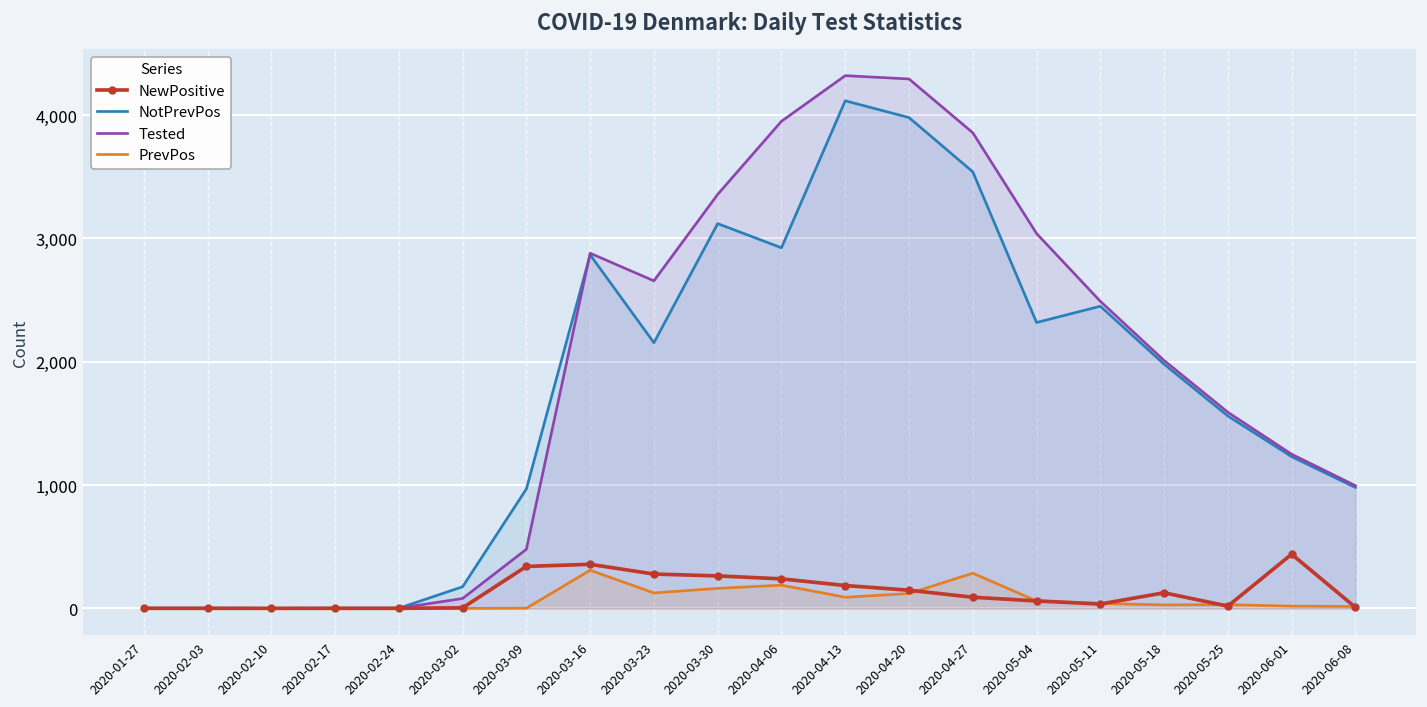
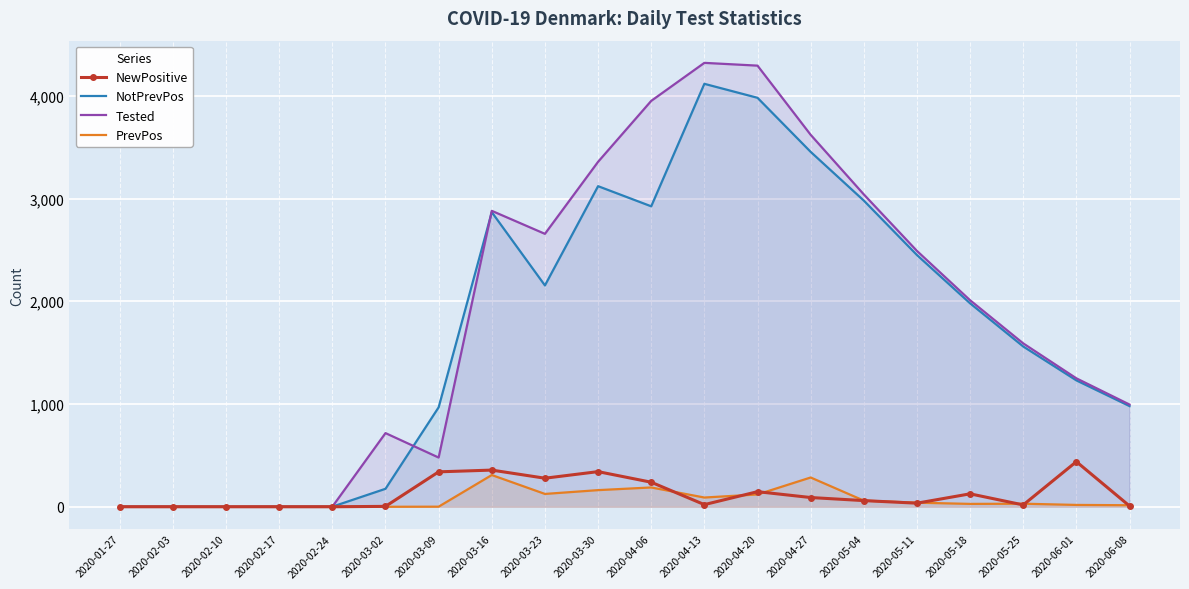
  {
    "NewPositive": {
      "2020-03-09": "340",
      "2020-03-16": "360",
      "2020-03-23": "280",
-     "2020-03-30": "260",
+     "2020-03-30": "340",
      "2020-04-06": "240",
-     "2020-04-13": "190",
+     "2020-04-13": "20",
      "2020-04-20": "150",
      "2020-04-27": "90",
      "2020-05-18": "130",
      "2020-06-01": "440"
    },
    "NotPrevPos": {
      "2020-03-02": "180",
      "2020-03-09": "970",
      "2020-03-23": "2,150",
      "2020-03-30": "3,120",
      "2020-04-06": "2,920",
      "2020-04-13": "4,120",
      "2020-04-20": "3,980",
-     "2020-04-27": "3,540",
-     "2020-05-04": "2,320",
+     "2020-04-27": "3,450",
+     "2020-05-04": "2,980",
      "2020-05-11": "2,450",
      "2020-05-18": "1,980",
      "2020-05-25": "1,560"
    },
    "Tested": {
-     "2020-03-02": "80",
+     "2020-03-02": "720",
      "2020-03-09": "480",
      "2020-03-23": "2,660",
      "2020-03-30": "3,360",
      "2020-04-06": "3,950",
      "2020-04-13": "4,320",
      "2020-04-20": "4,290",
-     "2020-04-27": "3,860",
+     "2020-04-27": "3,620",
      "2020-05-04": "3,040",
      "2020-05-11": "2,490",
      "2020-05-18": "2,010",
      "2020-05-25": "1,590"
    },
    "PrevPos": {
      "2020-03-09": "0",
      "2020-03-16": "310",
      "2020-03-23": "130",
      "2020-03-30": "160",
      "2020-04-06": "190",
      "2020-04-13": "90",
      "2020-04-20": "120",
      "2020-04-27": "290",
      "2020-05-18": "30",
      "2020-06-01": "20"
    }
  }
